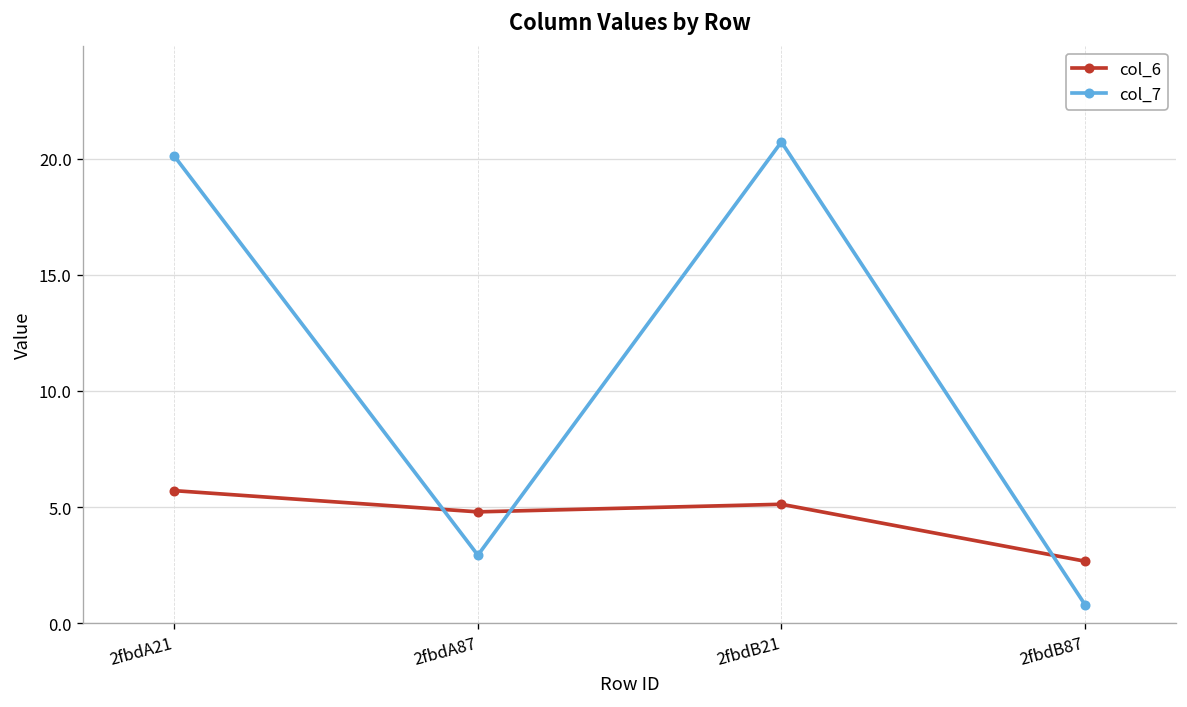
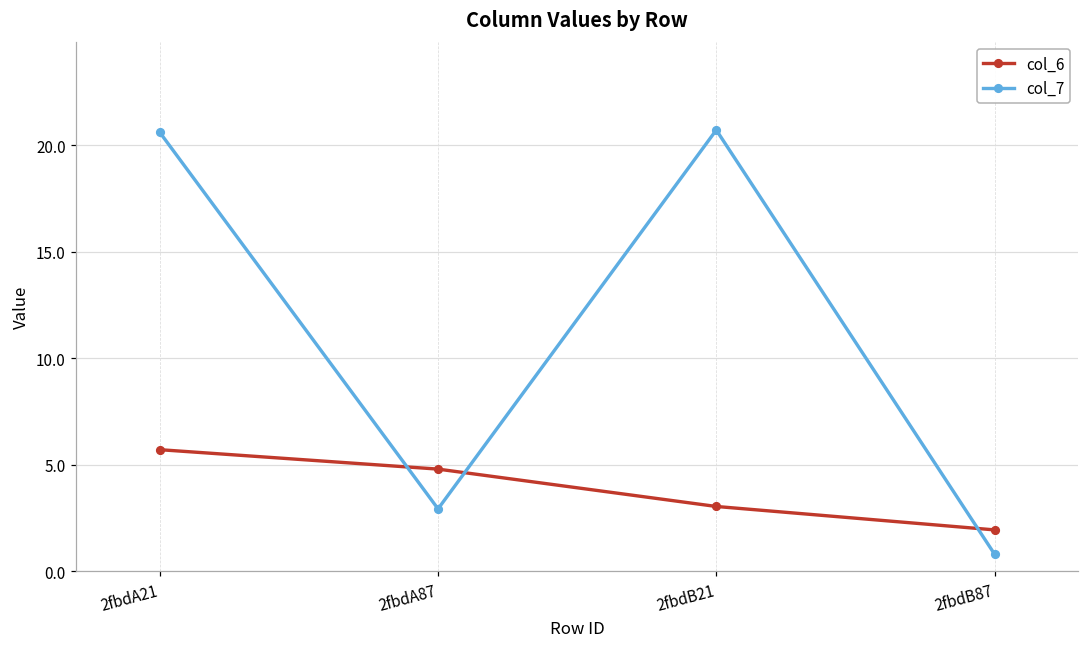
  {
    "col_6": {
      "2fbdA21": 5.7,
      "2fbdA87": 4.8,
-     "2fbdB21": 5.1,
-     "2fbdB87": 2.7
+     "2fbdB21": 3.0,
+     "2fbdB87": 1.9
    },
    "col_7": {
-     "2fbdA21": 20.1,
+     "2fbdA21": 20.6,
      "2fbdA87": 2.9,
      "2fbdB21": 20.7,
      "2fbdB87": 0.8
    }
  }
